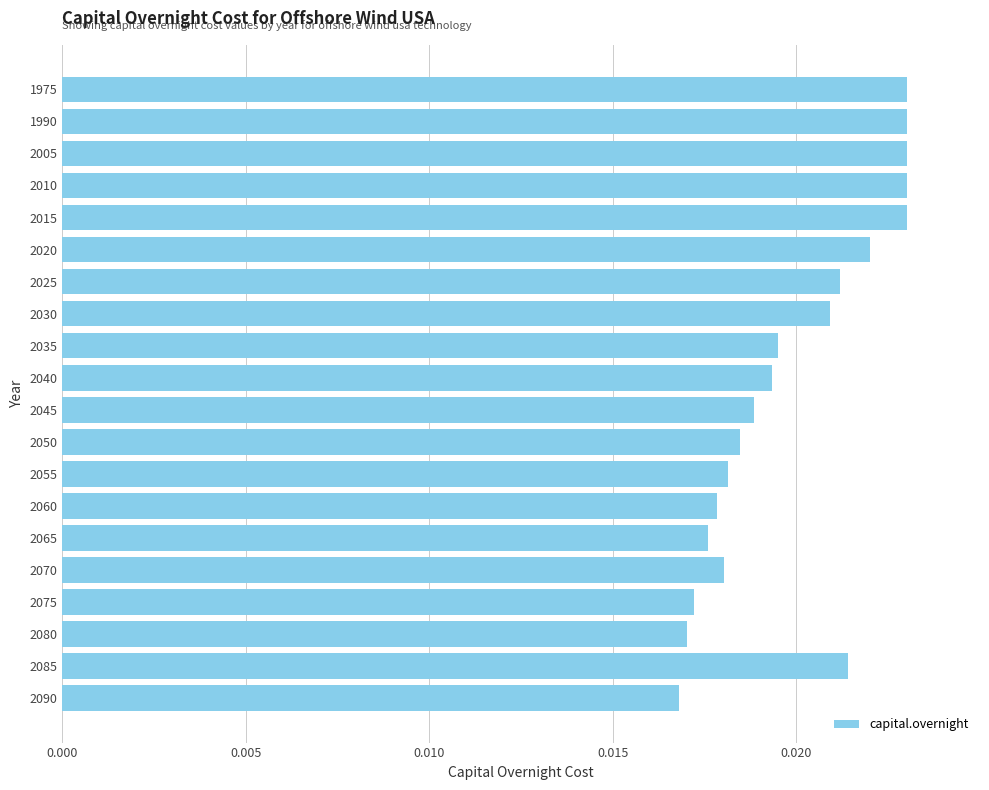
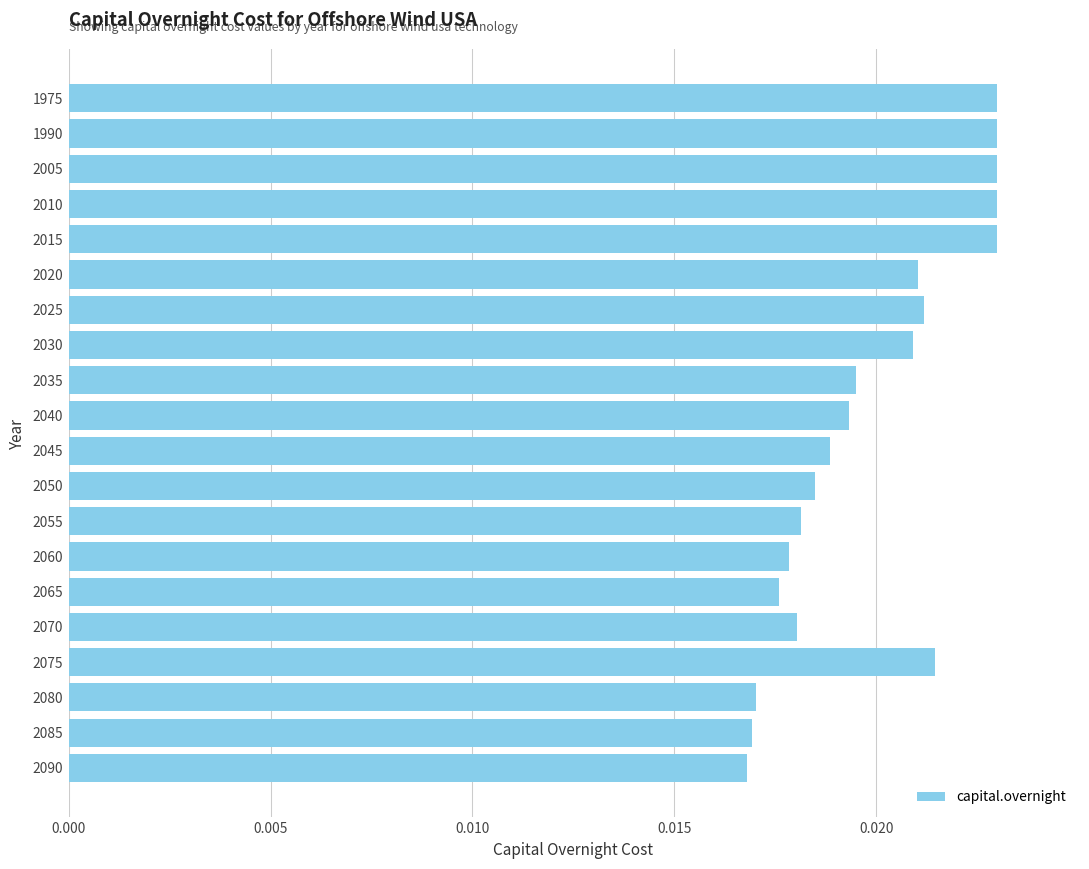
  {
    "1975": 0.0230,
    "1990": 0.0230,
    "2005": 0.0230,
    "2010": 0.0230,
    "2015": 0.0230,
-   "2020": 0.0220,
+   "2020": 0.0210,
    "2025": 0.0212,
    "2030": 0.0209,
    "2035": 0.0195,
    "2040": 0.0193,
    "2045": 0.0188,
    "2050": 0.0185,
    "2055": 0.0181,
    "2060": 0.0178,
    "2065": 0.0176,
    "2070": 0.0180,
-   "2075": 0.0172,
+   "2075": 0.0215,
    "2080": 0.0170,
-   "2085": 0.0214,
+   "2085": 0.0169,
    "2090": 0.0168
  }
